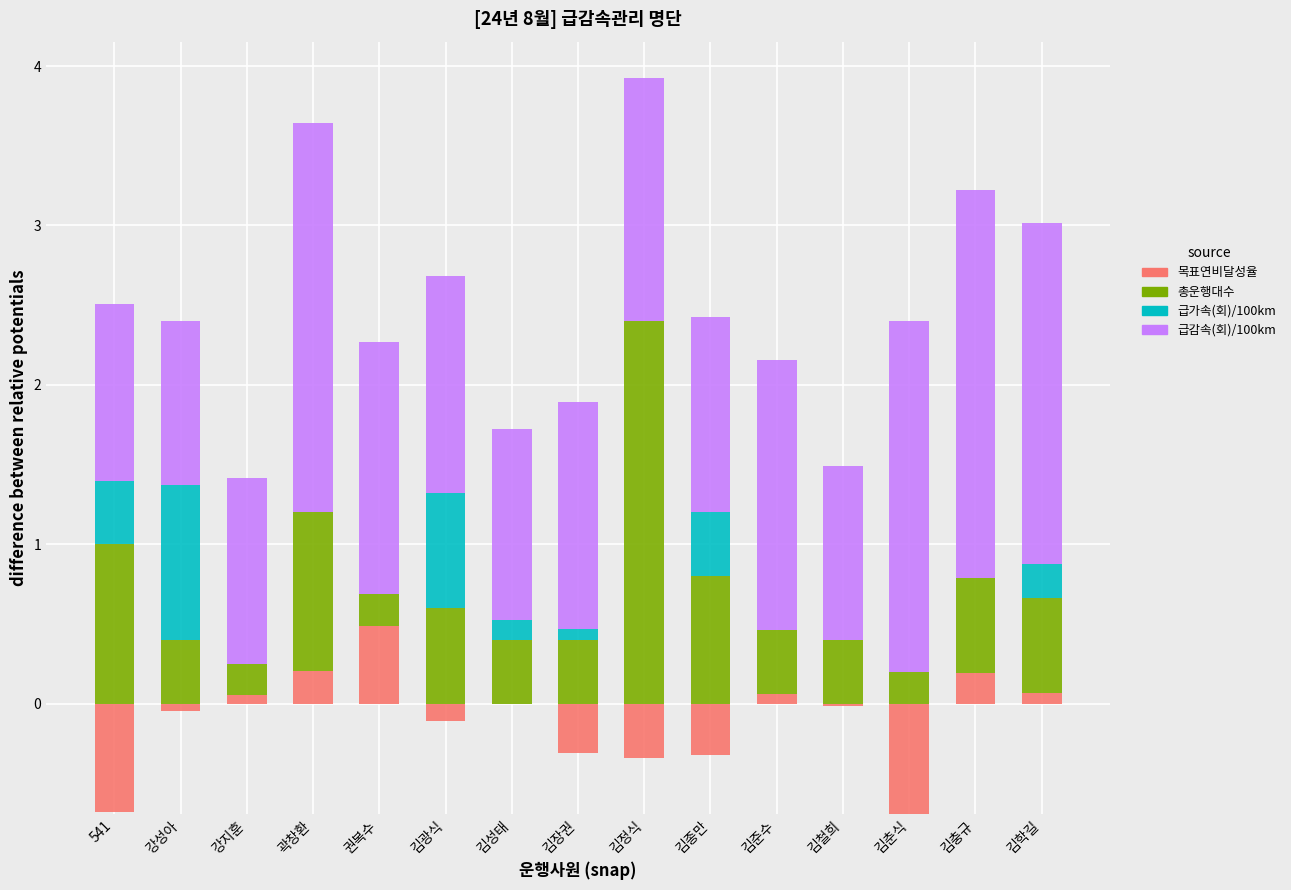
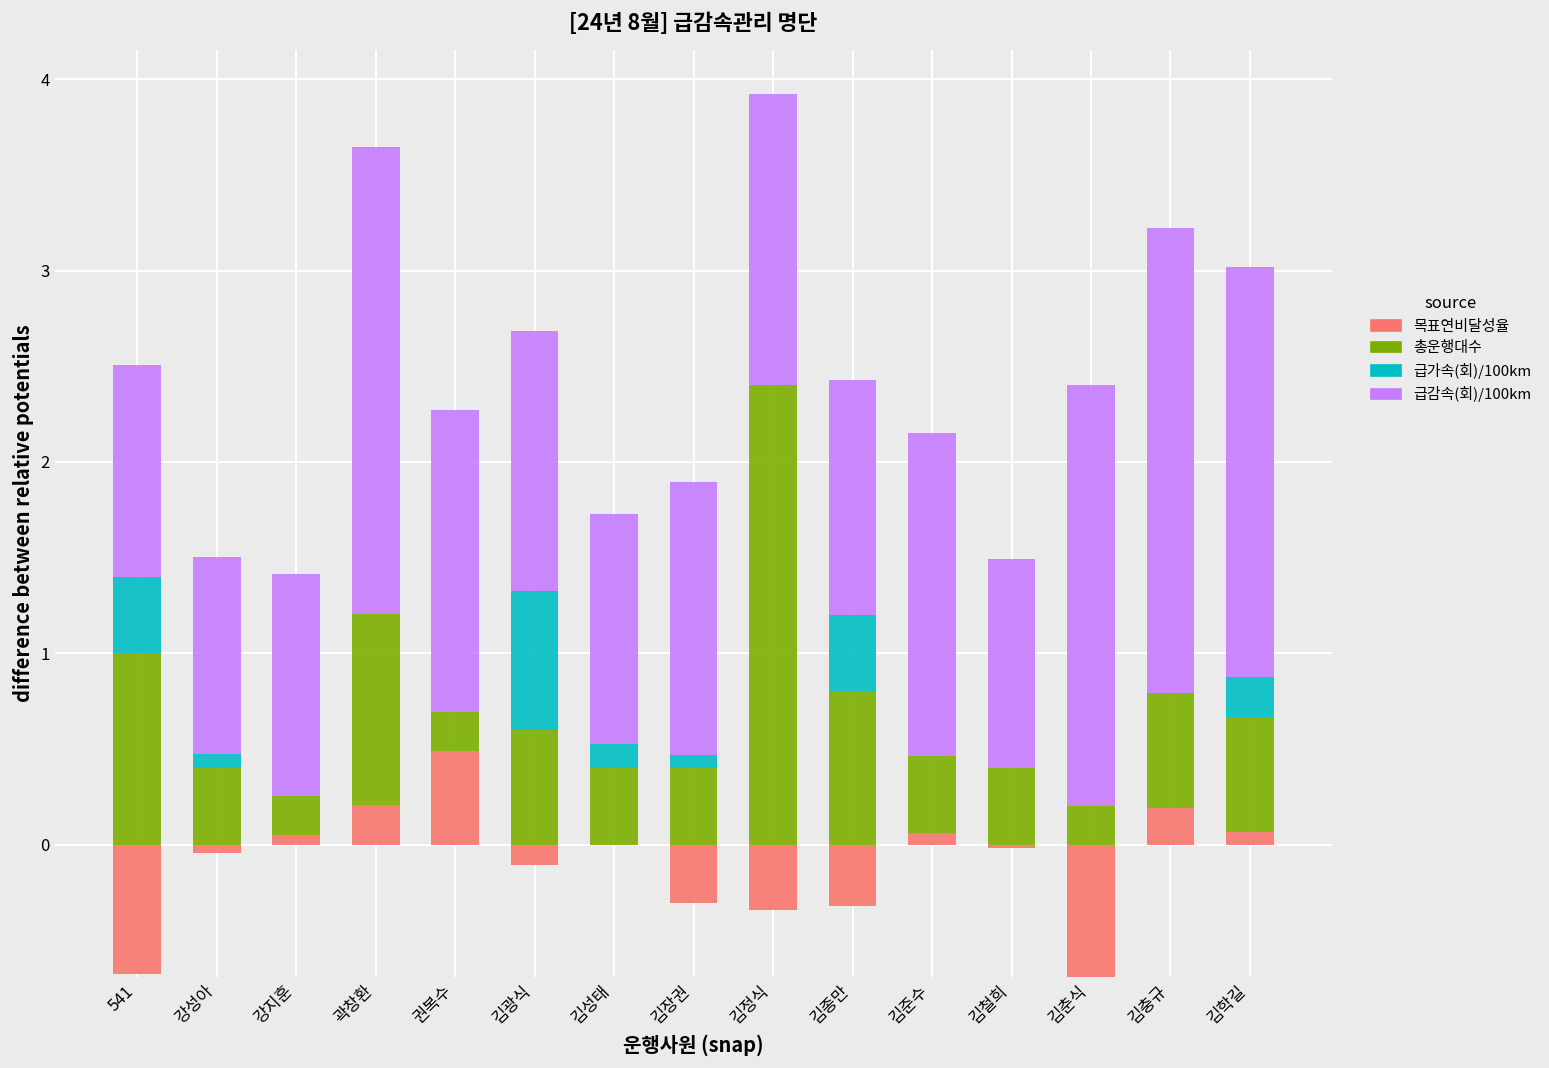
  {
    "총운행대수": {
      "541": 1.00,
      "강성아": 0.40,
      "강지훈": 0.20,
      "곽창환": 1.00,
      "권복수": 0.20,
      "김광식": 0.60,
      "김성태": 0.40,
      "김장권": 0.40,
      "김정식": 2.40,
      "김종만": 0.80,
      "김준수": 0.40,
      "김철희": 0.40,
      "김춘식": 0.20,
      "김충규": 0.60,
      "김학길": 0.60
    },
    "급가속(회)/100km": {
      "541": 0.40,
-     "강성아": 0.97,
+     "강성아": 0.08,
      "강지훈": 0.00,
      "곽창환": 0.00,
      "권복수": 0.00,
      "김광식": 0.72,
      "김성태": 0.12,
      "김장권": 0.07,
      "김정식": 0.00,
      "김종만": 0.40,
      "김준수": 0.00,
      "김철희": 0.00,
      "김춘식": 0.00,
      "김충규": 0.00,
      "김학길": 0.21
    },
    "급감속(회)/100km": {
      "541": 1.11,
      "강성아": 1.03,
      "강지훈": 1.16,
      "곽창환": 2.44,
      "권복수": 1.58,
      "김광식": 1.36,
      "김성태": 1.20,
      "김장권": 1.43,
      "김정식": 1.52,
      "김종만": 1.23,
      "김준수": 1.69,
      "김철희": 1.09,
      "김춘식": 2.20,
      "김충규": 2.43,
      "김학길": 2.14
    }
  }
